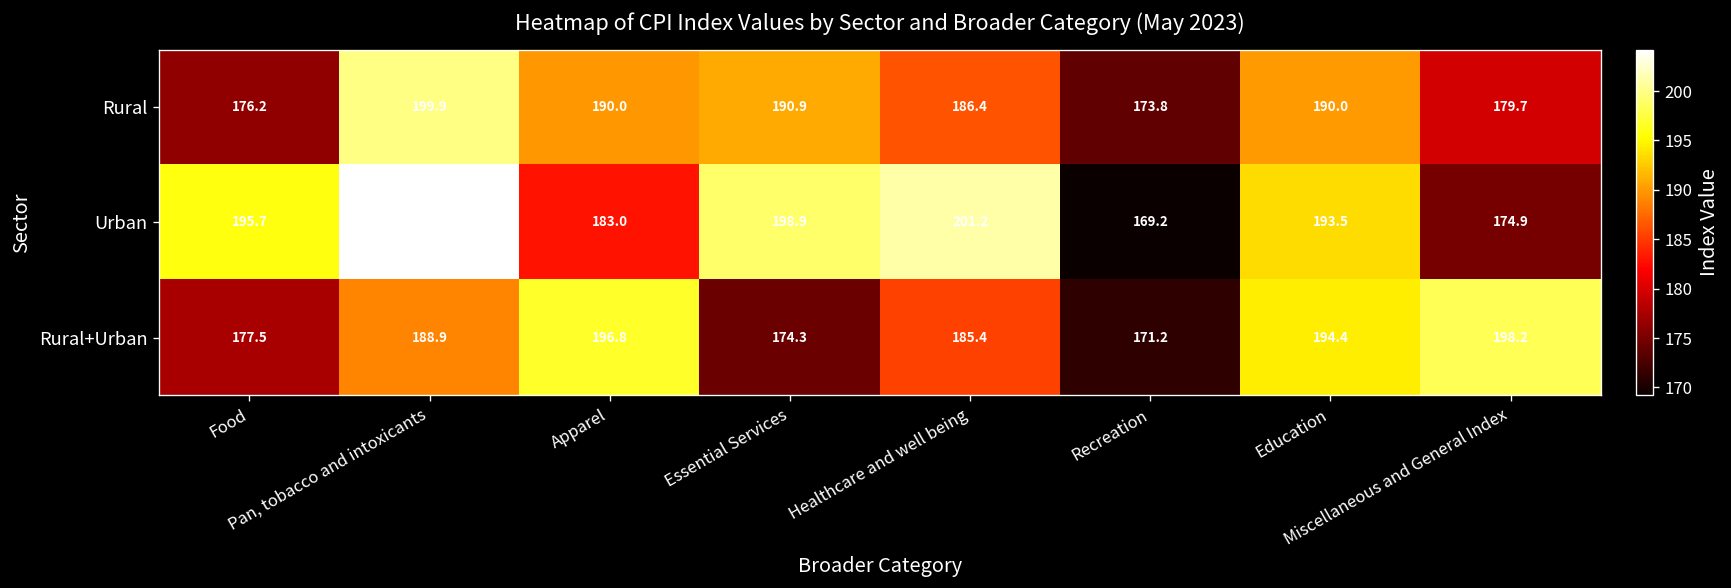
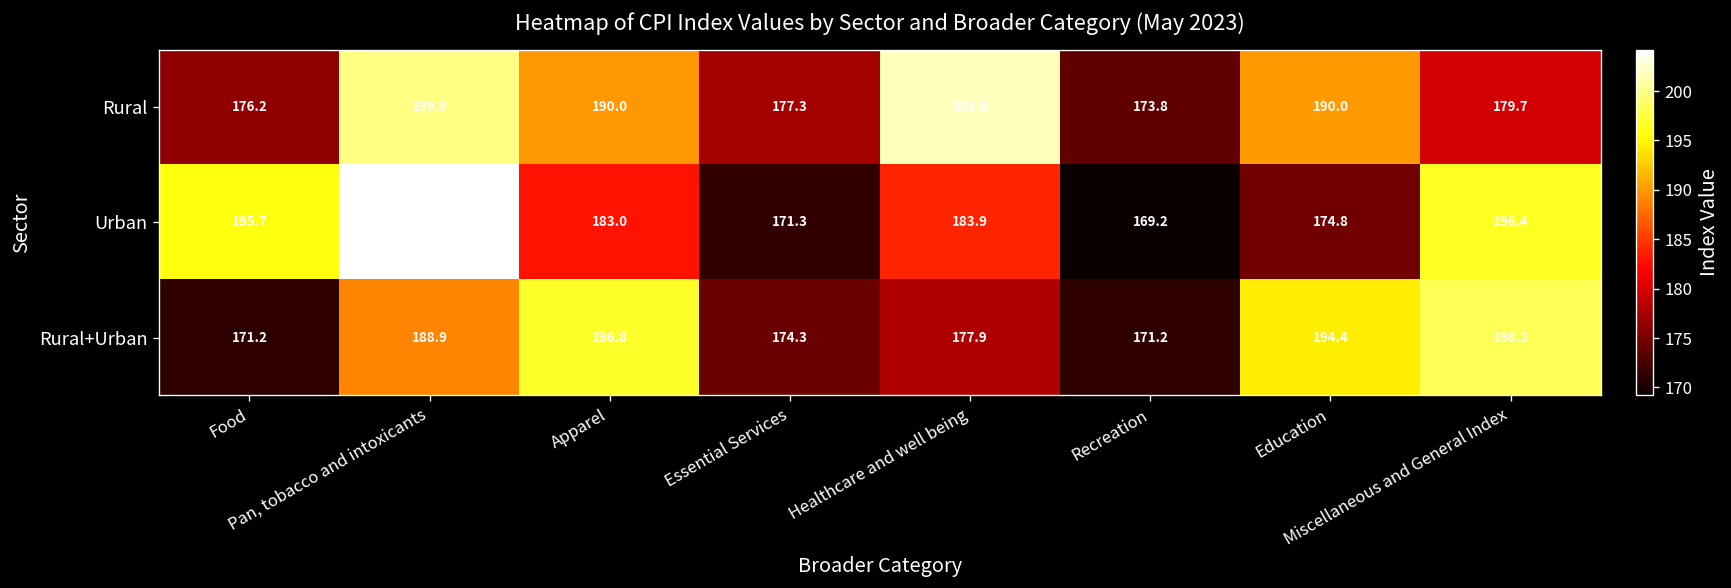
  {
    "Rural": {
      "Food": 176.2,
      "Pan, tobacco and intoxicants": 199.9,
      "Apparel": 190.0,
-     "Essential Services": 190.9,
-     "Healthcare and well being": 186.4,
+     "Essential Services": 177.3,
+     "Healthcare and well being": 201.8,
      "Recreation": 173.8,
      "Education": 190.0,
      "Miscellaneous and General Index": 179.7
    },
    "Urban": {
      "Food": 195.7,
      "Apparel": 183.0,
-     "Essential Services": 198.9,
-     "Healthcare and well being": 201.2,
+     "Essential Services": 171.3,
+     "Healthcare and well being": 183.9,
      "Recreation": 169.2,
-     "Education": 193.5,
-     "Miscellaneous and General Index": 174.9
+     "Education": 174.8,
+     "Miscellaneous and General Index": 196.4
    },
    "Rural+Urban": {
-     "Food": 177.5,
+     "Food": 171.2,
      "Pan, tobacco and intoxicants": 188.9,
      "Apparel": 196.8,
      "Essential Services": 174.3,
-     "Healthcare and well being": 185.4,
+     "Healthcare and well being": 177.9,
      "Recreation": 171.2,
      "Education": 194.4,
      "Miscellaneous and General Index": 198.2
    }
  }
